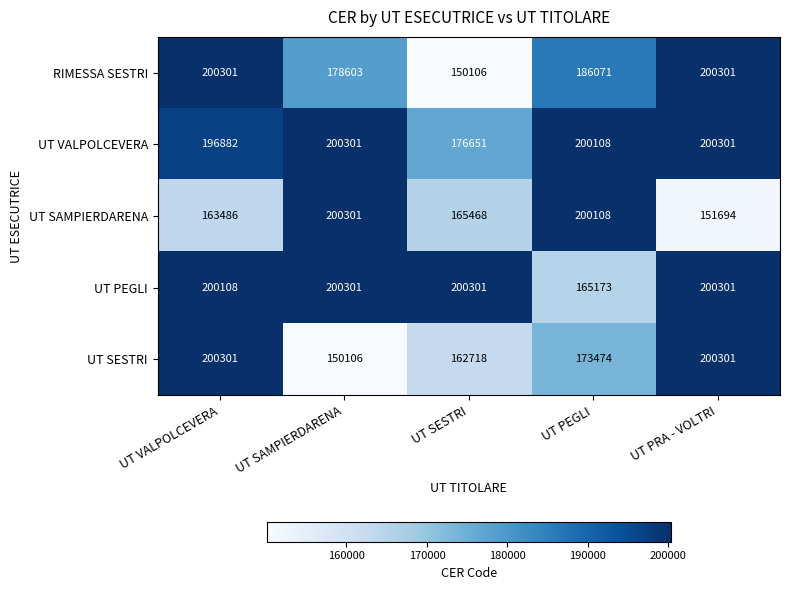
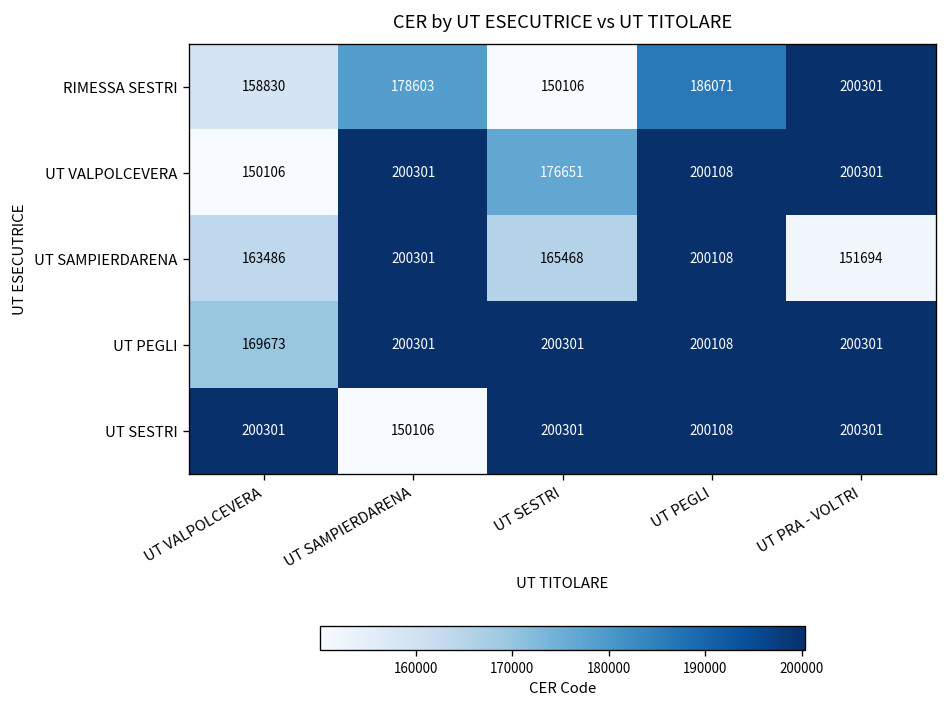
  {
    "RIMESSA SESTRI": {
-     "UT VALPOLCEVERA": 200301,
+     "UT VALPOLCEVERA": 158830,
      "UT SAMPIERDARENA": 178603,
      "UT SESTRI": 150106,
      "UT PEGLI": 186071,
      "UT PRA - VOLTRI": 200301
    },
    "UT VALPOLCEVERA": {
-     "UT VALPOLCEVERA": 196882,
+     "UT VALPOLCEVERA": 150106,
      "UT SAMPIERDARENA": 200301,
      "UT SESTRI": 176651,
      "UT PEGLI": 200108,
      "UT PRA - VOLTRI": 200301
    },
    "UT SAMPIERDARENA": {
      "UT VALPOLCEVERA": 163486,
      "UT SAMPIERDARENA": 200301,
      "UT SESTRI": 165468,
      "UT PEGLI": 200108,
      "UT PRA - VOLTRI": 151694
    },
    "UT PEGLI": {
-     "UT VALPOLCEVERA": 200108,
+     "UT VALPOLCEVERA": 169673,
      "UT SAMPIERDARENA": 200301,
      "UT SESTRI": 200301,
-     "UT PEGLI": 165173,
+     "UT PEGLI": 200108,
      "UT PRA - VOLTRI": 200301
    },
    "UT SESTRI": {
      "UT VALPOLCEVERA": 200301,
      "UT SAMPIERDARENA": 150106,
-     "UT SESTRI": 162718,
-     "UT PEGLI": 173474,
+     "UT SESTRI": 200301,
+     "UT PEGLI": 200108,
      "UT PRA - VOLTRI": 200301
    }
  }
